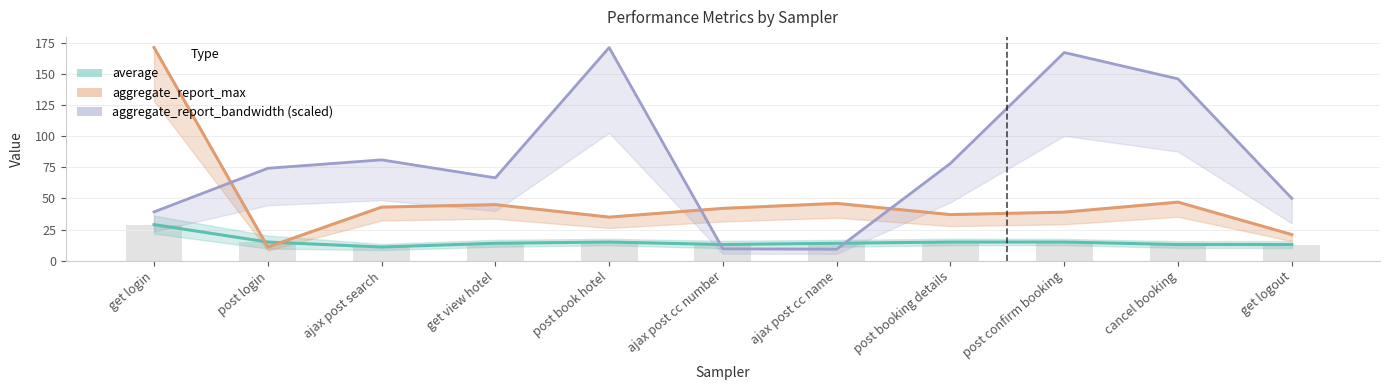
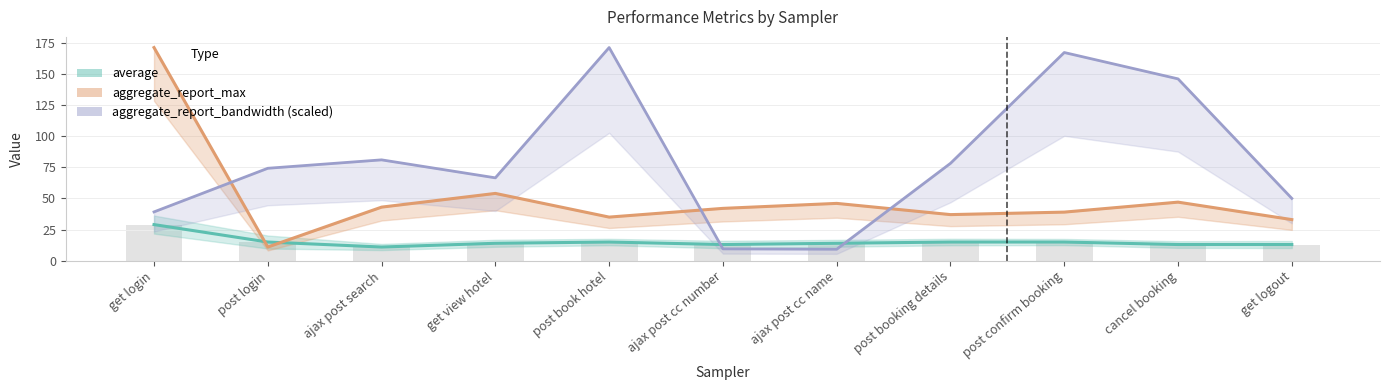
  {
    "aggregate_report_max": {
      "get login": 171,
      "post login": 11,
      "ajax post search": 43,
-     "get view hotel": 45,
+     "get view hotel": 54,
      "post book hotel": 35,
      "ajax post cc number": 42,
      "ajax post cc name": 46,
      "post booking details": 37,
      "post confirm booking": 39,
      "cancel booking": 47,
-     "get logout": 21
+     "get logout": 33
    },
    "aggregate_report_bandwidth (scaled)": {
      "get login": 39,
      "post login": 74,
      "ajax post search": 81,
      "get view hotel": 67,
      "post book hotel": 171,
      "ajax post cc number": 10,
      "ajax post cc name": 9,
      "post booking details": 78,
      "post confirm booking": 167,
      "cancel booking": 146,
      "get logout": 50
    }
  }
